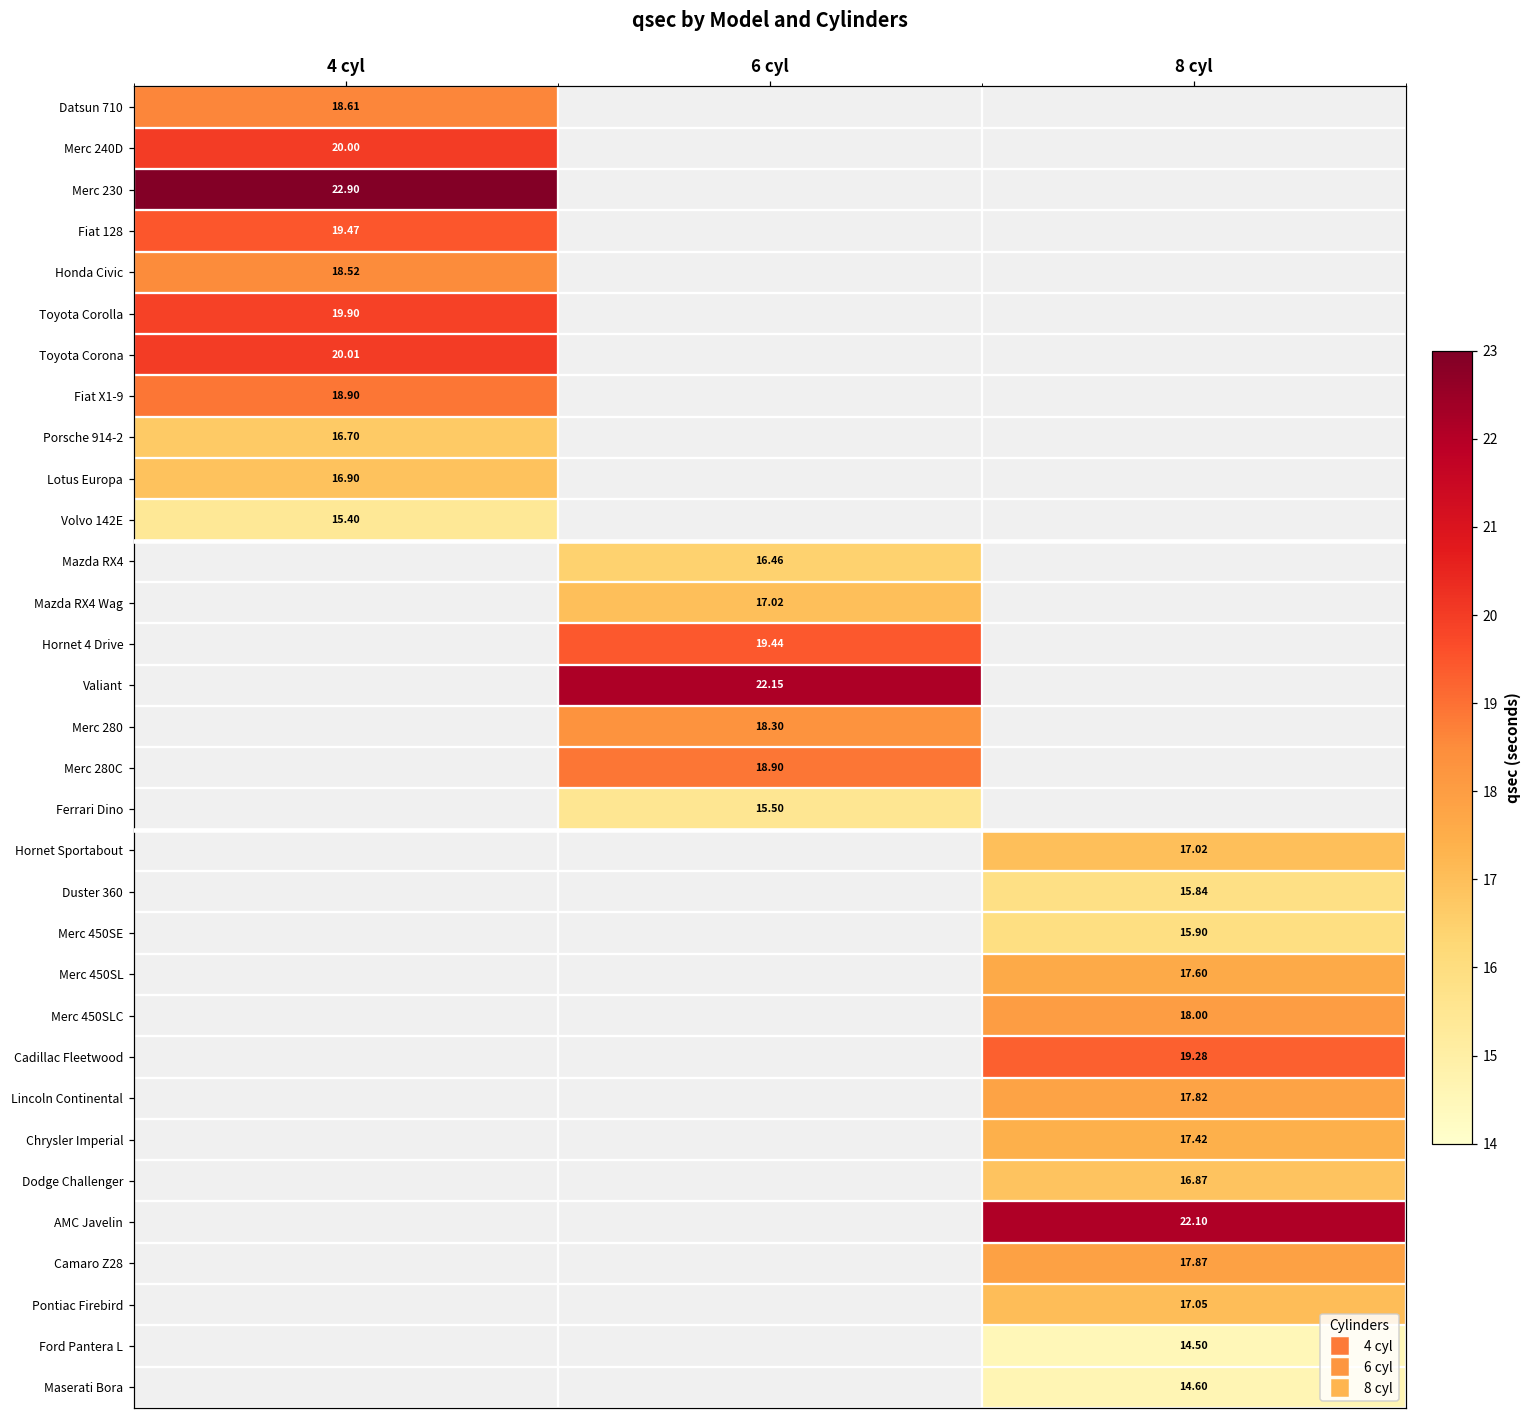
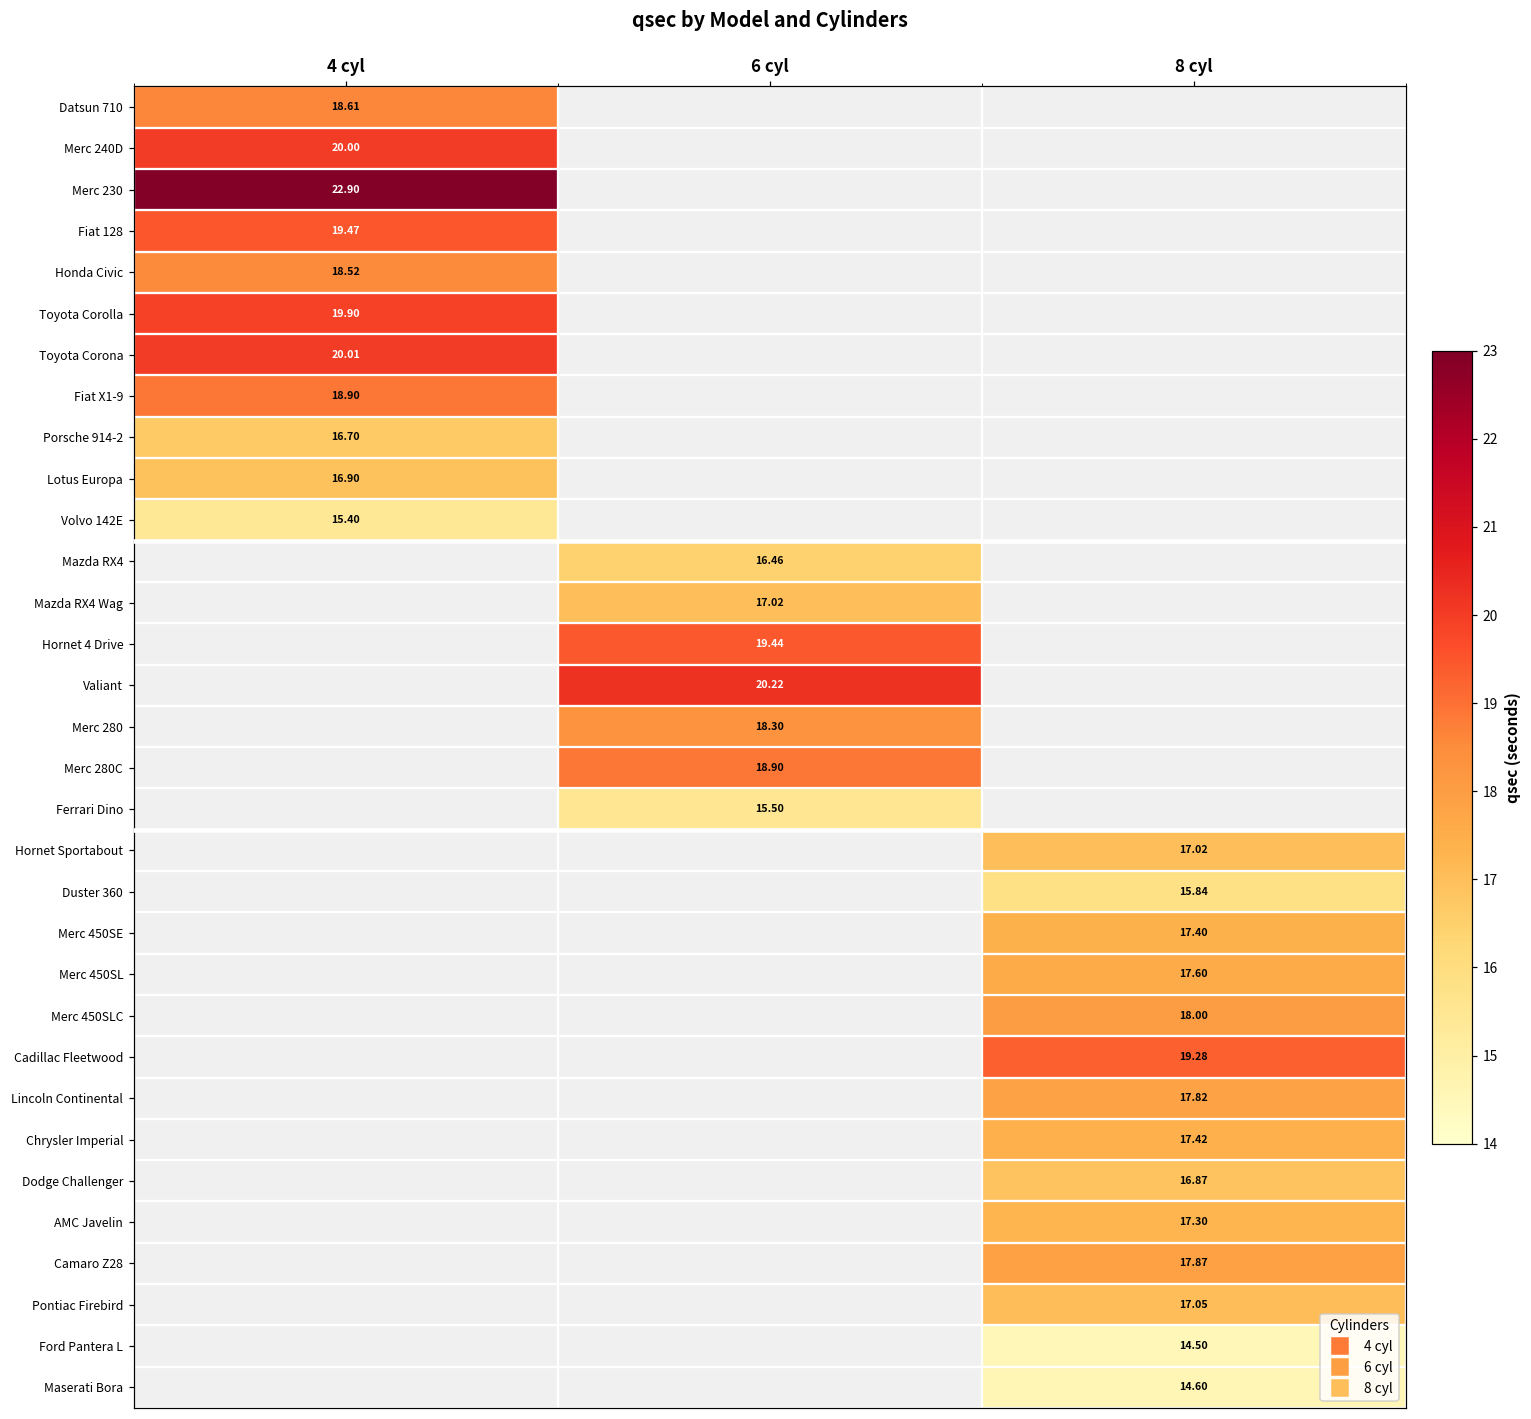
  {
    "Datsun 710": {
      "4 cyl": 18.61
    },
    "Merc 240D": {
      "4 cyl": 20.00
    },
    "Merc 230": {
      "4 cyl": 22.90
    },
    "Fiat 128": {
      "4 cyl": 19.47
    },
    "Honda Civic": {
      "4 cyl": 18.52
    },
    "Toyota Corolla": {
      "4 cyl": 19.90
    },
    "Toyota Corona": {
      "4 cyl": 20.01
    },
    "Fiat X1-9": {
      "4 cyl": 18.90
    },
    "Porsche 914-2": {
      "4 cyl": 16.70
    },
    "Lotus Europa": {
      "4 cyl": 16.90
    },
    "Volvo 142E": {
      "4 cyl": 15.40
    },
    "Mazda RX4": {
      "6 cyl": 16.46
    },
    "Mazda RX4 Wag": {
      "6 cyl": 17.02
    },
    "Hornet 4 Drive": {
      "6 cyl": 19.44
    },
    "Valiant": {
-     "6 cyl": 22.15
+     "6 cyl": 20.22
    },
    "Merc 280": {
      "6 cyl": 18.30
    },
    "Merc 280C": {
      "6 cyl": 18.90
    },
    "Ferrari Dino": {
      "6 cyl": 15.50
    },
    "Hornet Sportabout": {
      "8 cyl": 17.02
    },
    "Duster 360": {
      "8 cyl": 15.84
    },
    "Merc 450SE": {
-     "8 cyl": 15.90
+     "8 cyl": 17.40
    },
    "Merc 450SL": {
      "8 cyl": 17.60
    },
    "Merc 450SLC": {
      "8 cyl": 18.00
    },
    "Cadillac Fleetwood": {
      "8 cyl": 19.28
    },
    "Lincoln Continental": {
      "8 cyl": 17.82
    },
    "Chrysler Imperial": {
      "8 cyl": 17.42
    },
    "Dodge Challenger": {
      "8 cyl": 16.87
    },
    "AMC Javelin": {
-     "8 cyl": 22.10
+     "8 cyl": 17.30
    },
    "Camaro Z28": {
      "8 cyl": 17.87
    },
    "Pontiac Firebird": {
      "8 cyl": 17.05
    },
    "Ford Pantera L": {
      "8 cyl": 14.50
    },
    "Maserati Bora": {
      "8 cyl": 14.60
    }
  }
